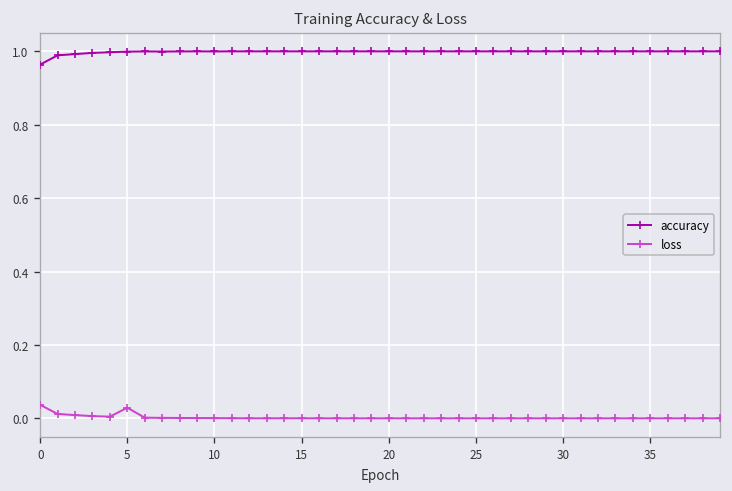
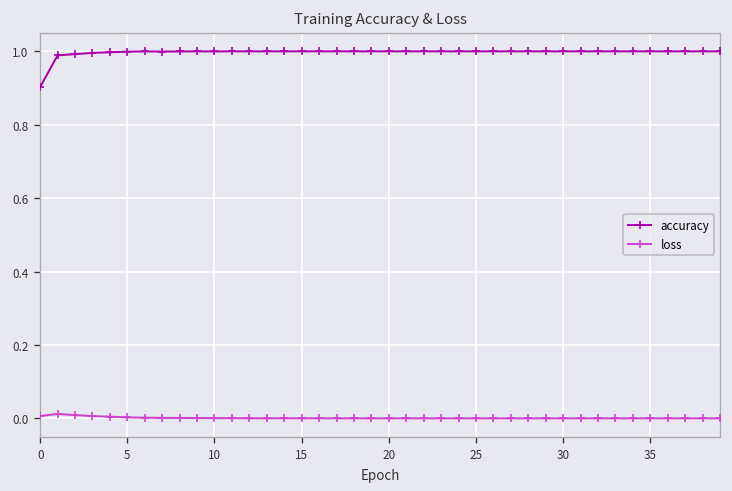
  {
    "accuracy": {
-     "0": 0.96,
+     "0": 0.90,
      "5": 1.00,
      "10": 1.00,
      "15": 1.00,
      "20": 1.00,
      "25": 1.00,
      "30": 1.00,
      "35": 1.00
    },
    "loss": {
-     "0": 0.04,
-     "5": 0.03,
+     "0": 0.01,
+     "5": 0.00,
      "10": 0.00,
      "15": 0.00,
      "20": 0.00,
      "25": 0.00,
      "30": 0.00,
      "35": 0.00
    }
  }
